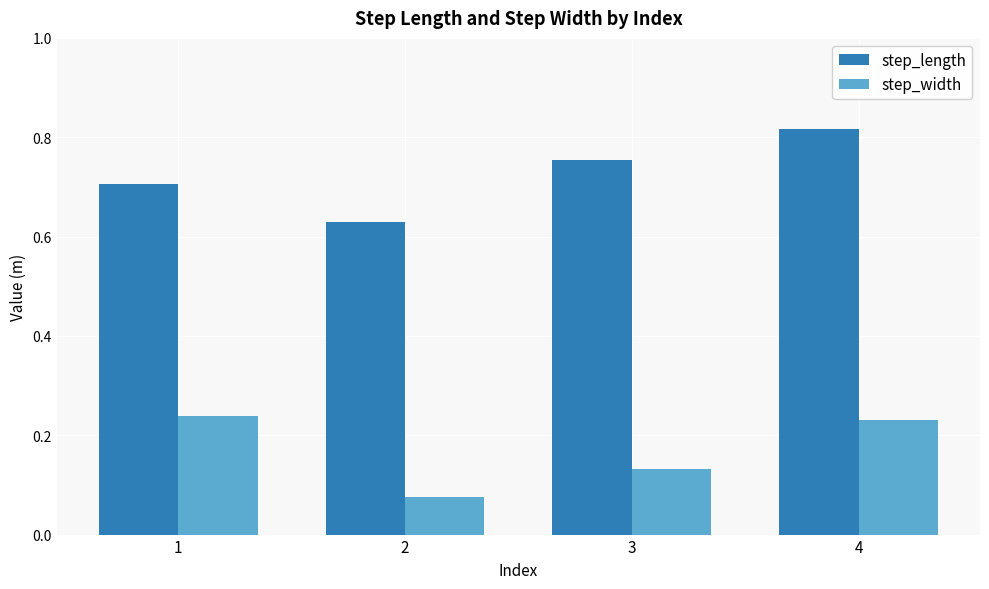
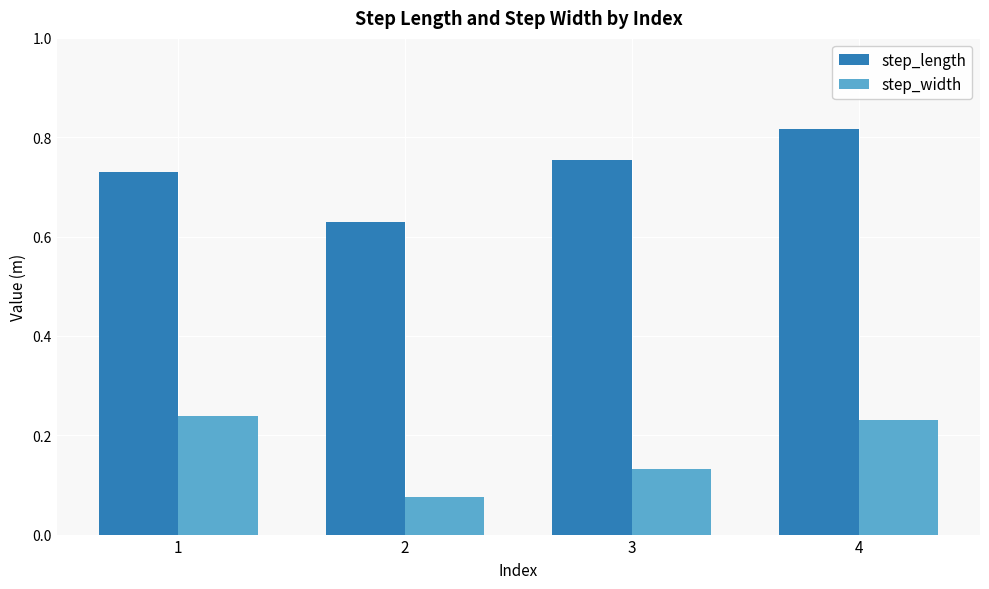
  {
    "step_length": {
-     "1": 0.70,
+     "1": 0.73,
      "2": 0.63,
      "3": 0.75,
      "4": 0.82
    },
    "step_width": {
      "1": 0.24,
      "2": 0.07,
      "3": 0.13,
      "4": 0.23
    }
  }
